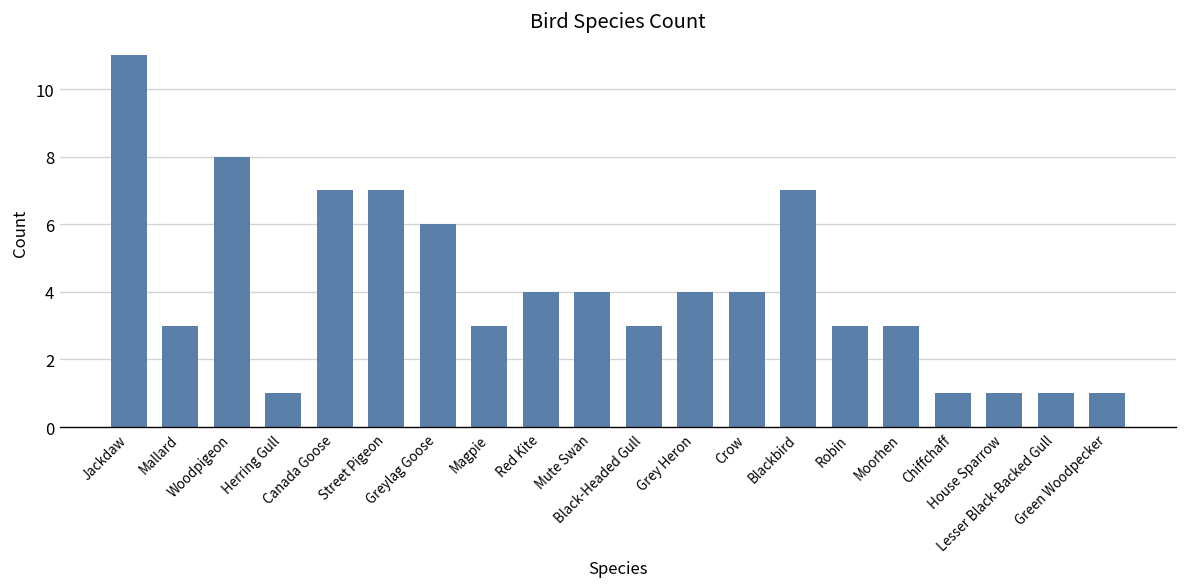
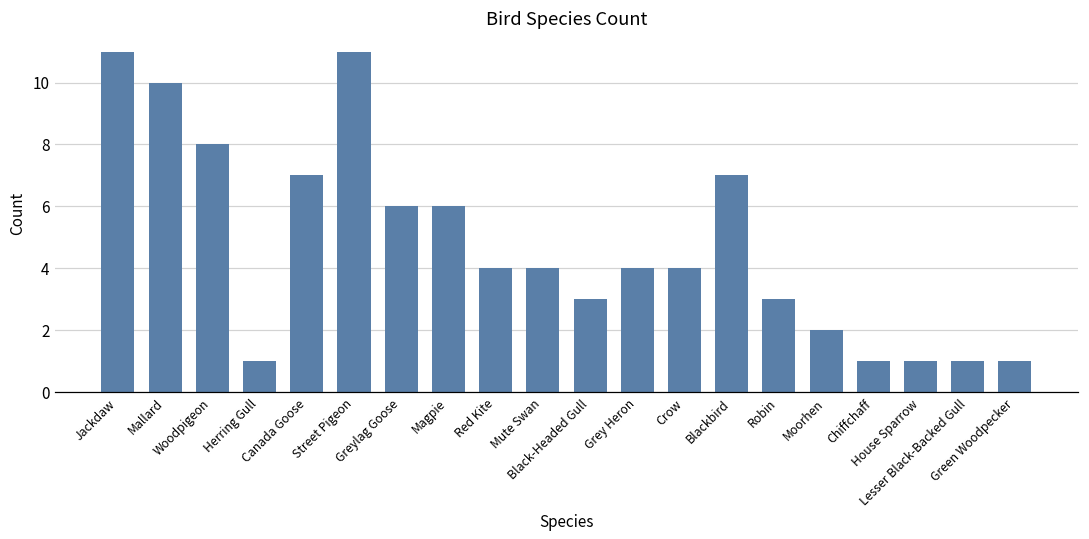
  {
    "Jackdaw": 11,
-   "Mallard": 3,
+   "Mallard": 10,
    "Woodpigeon": 8,
    "Herring Gull": 1,
    "Canada Goose": 7,
-   "Street Pigeon": 7,
+   "Street Pigeon": 11,
    "Greylag Goose": 6,
-   "Magpie": 3,
+   "Magpie": 6,
    "Red Kite": 4,
    "Mute Swan": 4,
    "Black-Headed Gull": 3,
    "Grey Heron": 4,
    "Crow": 4,
    "Blackbird": 7,
    "Robin": 3,
-   "Moorhen": 3,
+   "Moorhen": 2,
    "Chiffchaff": 1,
    "House Sparrow": 1,
    "Lesser Black-Backed Gull": 1,
    "Green Woodpecker": 1
  }
